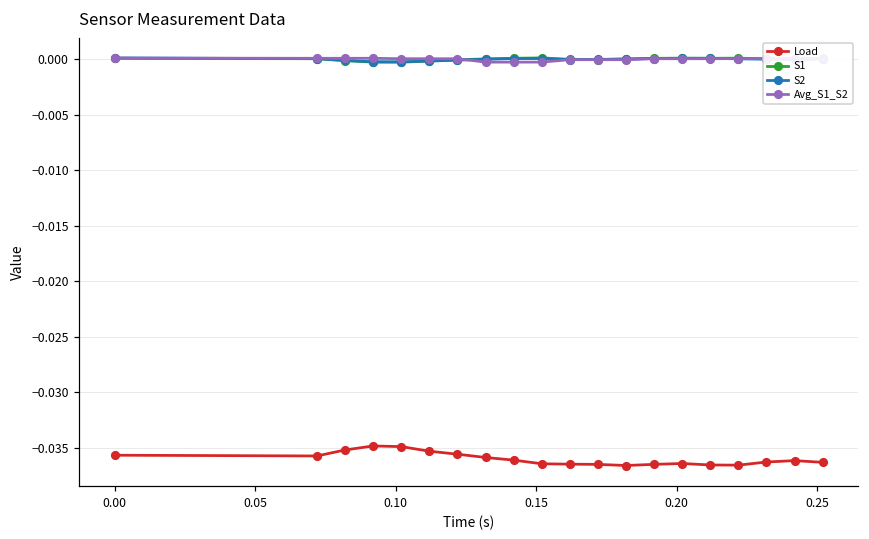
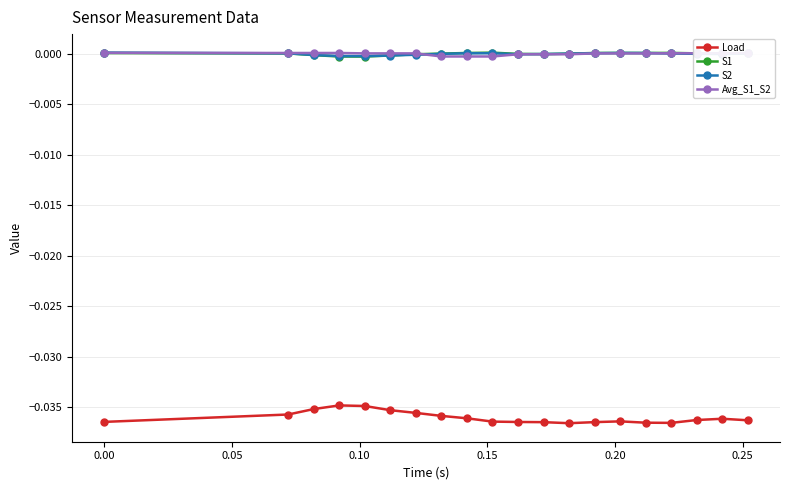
  {
    "Load": {
-     "0.00": -0.0357
+     "0.00": -0.0365
    }
  }
